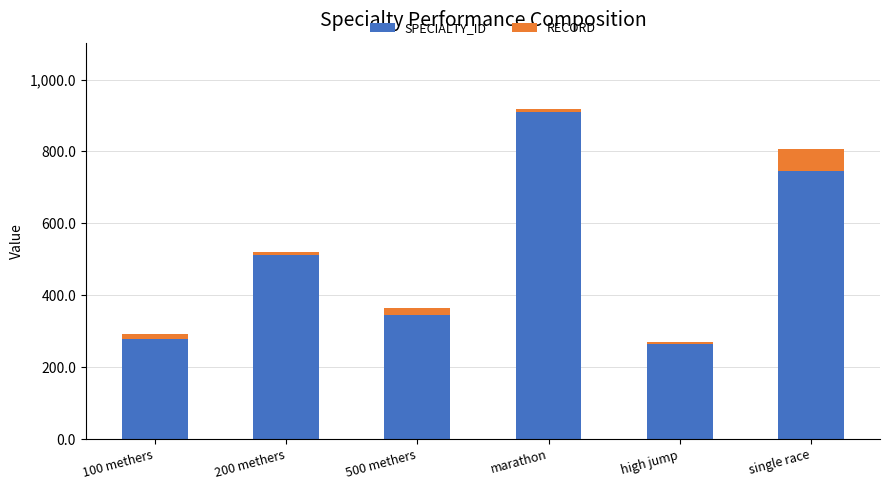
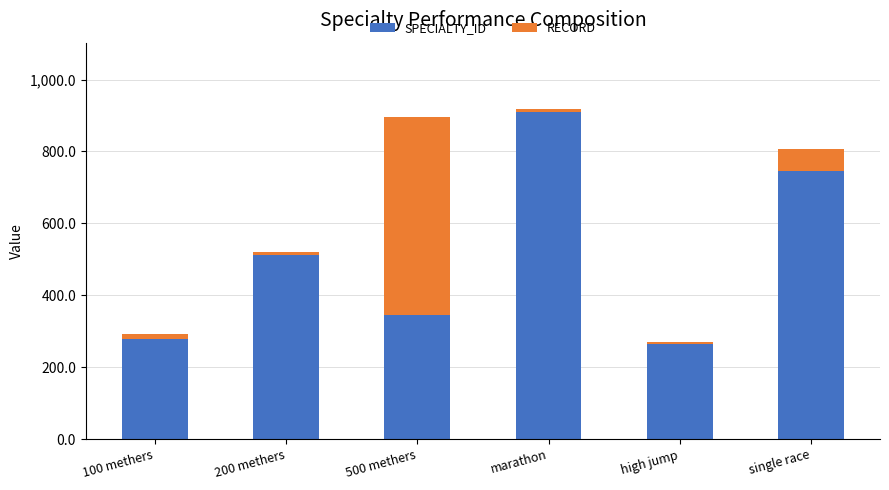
  {
    "SPECIALTY_ID": {
      "100 methers": 280,
      "200 methers": 510,
      "500 methers": 350,
      "marathon": 910,
      "high jump": 270,
      "single race": 750
    },
    "RECORD": {
      "100 methers": 10,
-     "500 methers": 20,
+     "500 methers": 550,
      "marathon": 10,
      "single race": 60
    }
  }
